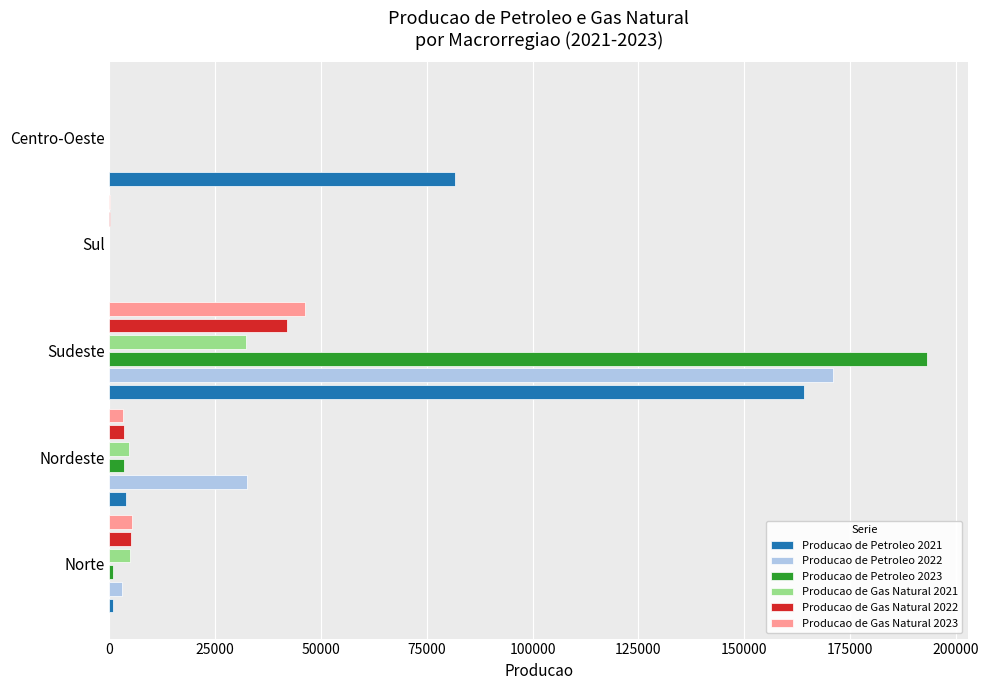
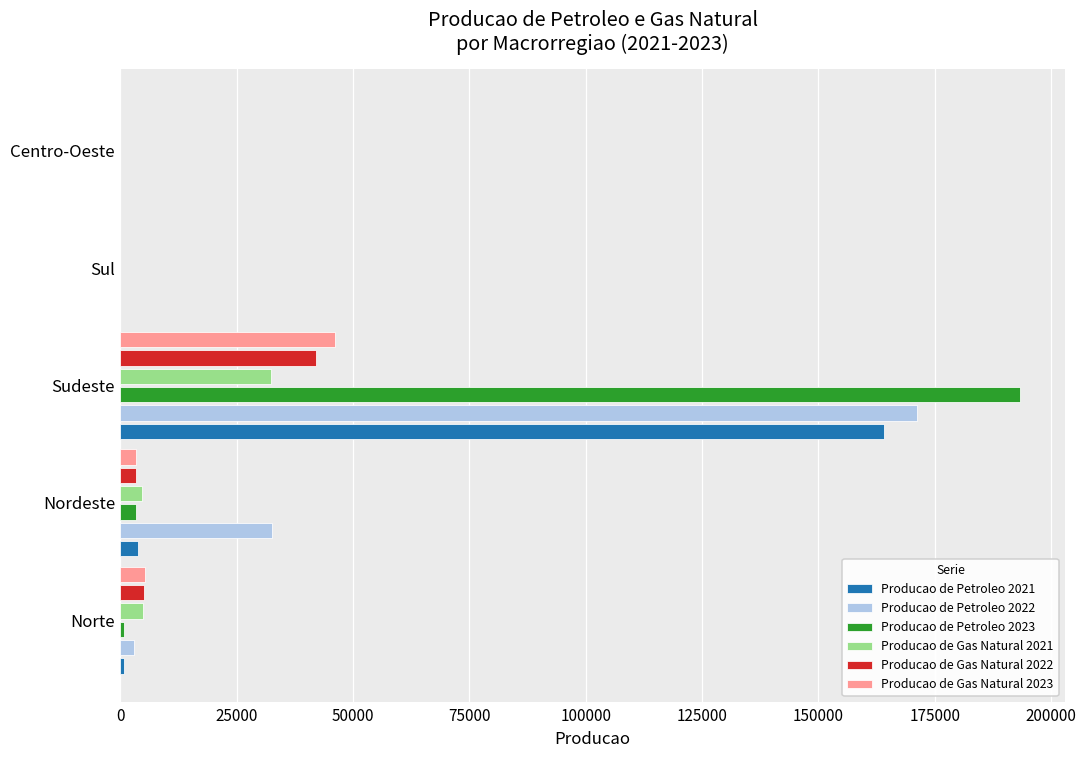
  {
    "Producao de Petroleo 2021": {
-     "Centro-Oeste": 82000,
+     "Centro-Oeste": 0,
      "Sul": 0,
      "Sudeste": 164000,
      "Nordeste": 4000,
      "Norte": 1000
    },
    "Producao de Petroleo 2022": {
      "Centro-Oeste": 0,
      "Sul": 0,
      "Sudeste": 171000,
      "Nordeste": 32000,
      "Norte": 3000
    },
    "Producao de Petroleo 2023": {
      "Centro-Oeste": 0,
      "Sul": 0,
      "Sudeste": 193000,
      "Nordeste": 3000,
      "Norte": 1000
    },
    "Producao de Gas Natural 2021": {
      "Centro-Oeste": 0,
      "Sul": 0,
      "Sudeste": 32000,
      "Nordeste": 5000,
      "Norte": 5000
    },
    "Producao de Gas Natural 2022": {
      "Centro-Oeste": 0,
      "Sudeste": 42000,
      "Nordeste": 3000,
      "Norte": 5000
    },
    "Producao de Gas Natural 2023": {
      "Centro-Oeste": 0,
      "Sudeste": 46000,
      "Nordeste": 3000,
      "Norte": 5000
    }
  }
